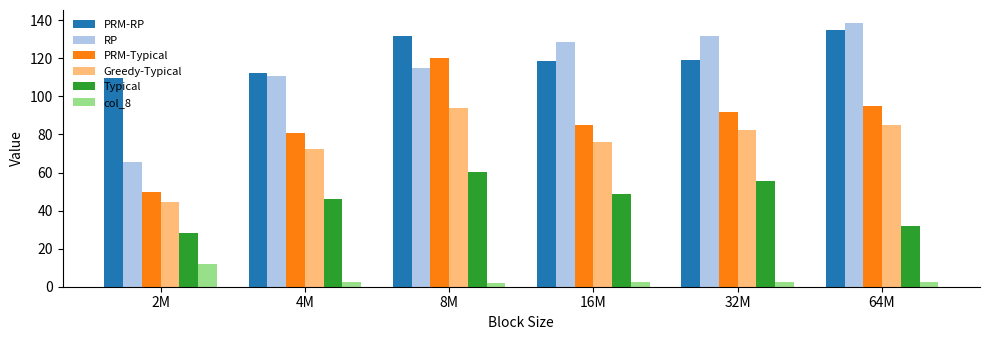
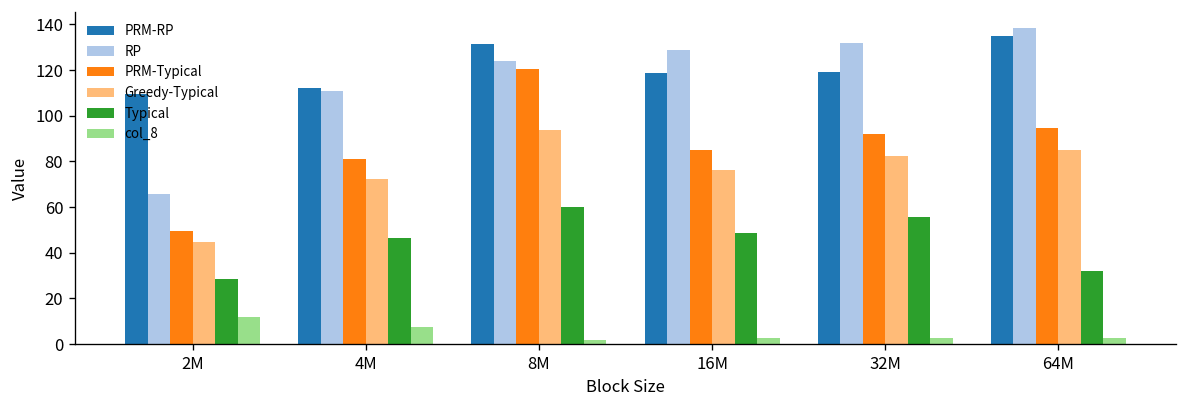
  {
    "PRM-RP": {
      "2M": 110,
      "4M": 112,
      "8M": 132,
      "16M": 119,
      "32M": 119,
      "64M": 135
    },
    "RP": {
      "2M": 66,
      "4M": 111,
-     "8M": 115,
+     "8M": 124,
      "16M": 129,
      "32M": 132,
      "64M": 138
    },
    "PRM-Typical": {
      "2M": 50,
      "4M": 81,
      "8M": 120,
      "16M": 85,
      "32M": 92,
      "64M": 95
    },
    "Greedy-Typical": {
      "2M": 44,
      "4M": 72,
      "8M": 94,
      "16M": 76,
      "32M": 82,
      "64M": 85
    },
    "Typical": {
      "2M": 28,
      "4M": 46,
      "8M": 60,
      "16M": 49,
      "32M": 56,
      "64M": 32
    },
    "col_8": {
      "2M": 12,
-     "4M": 2,
+     "4M": 7,
      "8M": 2,
      "16M": 3,
      "32M": 3,
      "64M": 3
    }
  }
